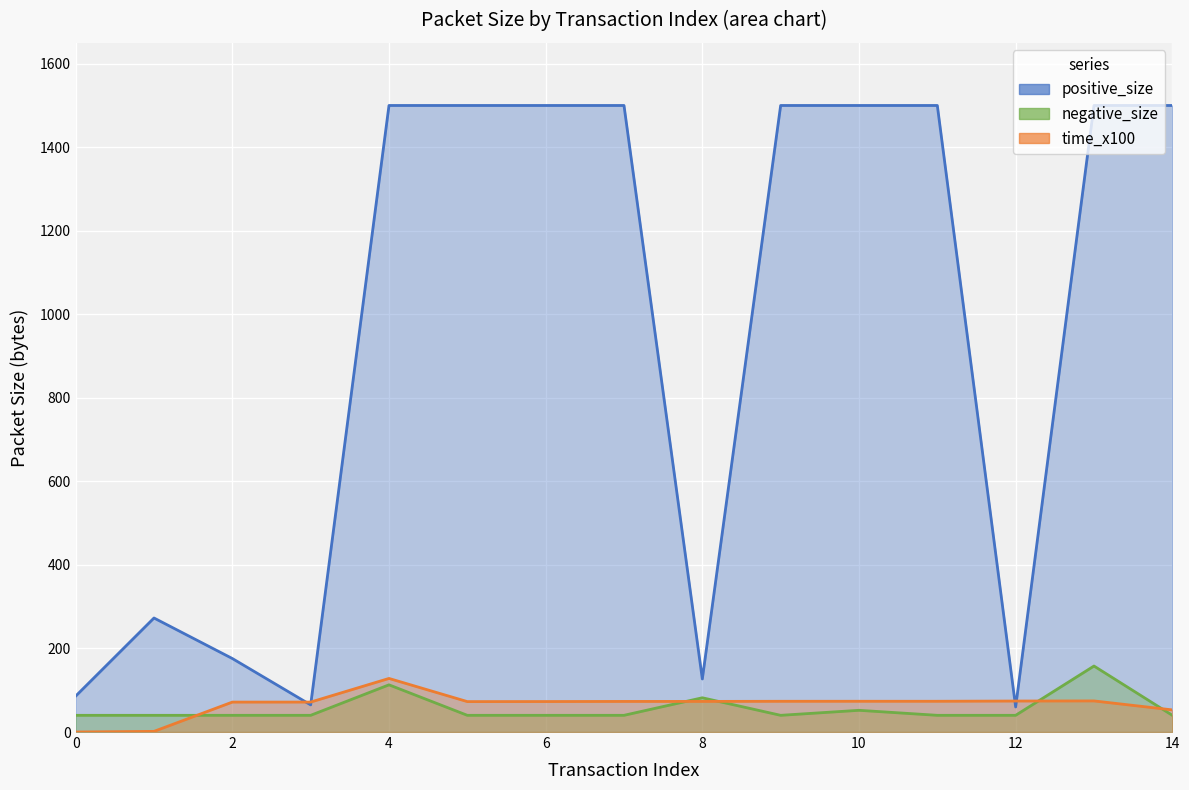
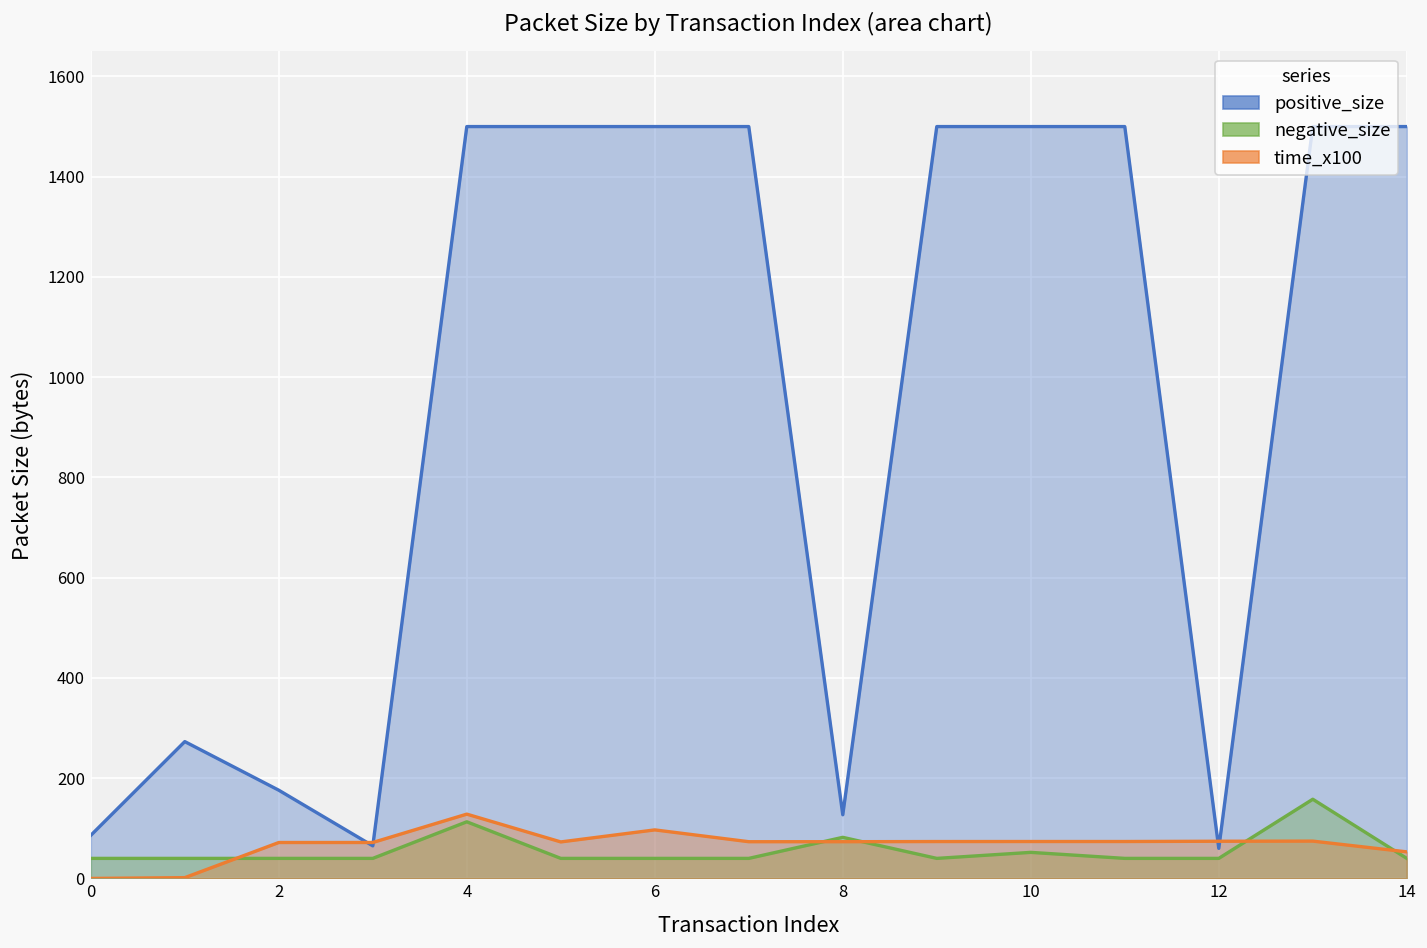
  {
    "positive_size": {
      "0": 90,
      "2": 180,
      "4": 1500,
      "6": 1500,
      "8": 130,
      "10": 1500,
      "12": 60,
      "14": 1500
    },
    "negative_size": {
      "0": 40,
      "2": 40,
      "4": 110,
      "6": 40,
      "8": 80,
      "10": 50,
      "12": 40,
      "14": 40
    },
    "time_x100": {
      "0": 0,
      "2": 70,
      "4": 130,
-     "6": 70,
+     "6": 100,
      "8": 70,
      "10": 70,
      "12": 70,
      "14": 50
    }
  }
